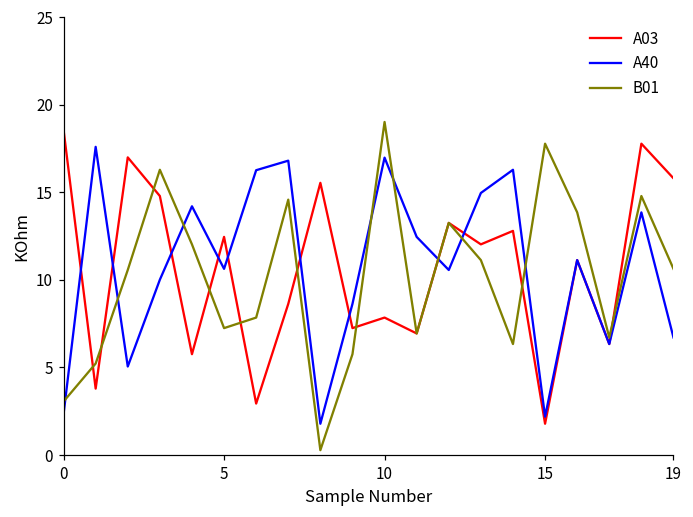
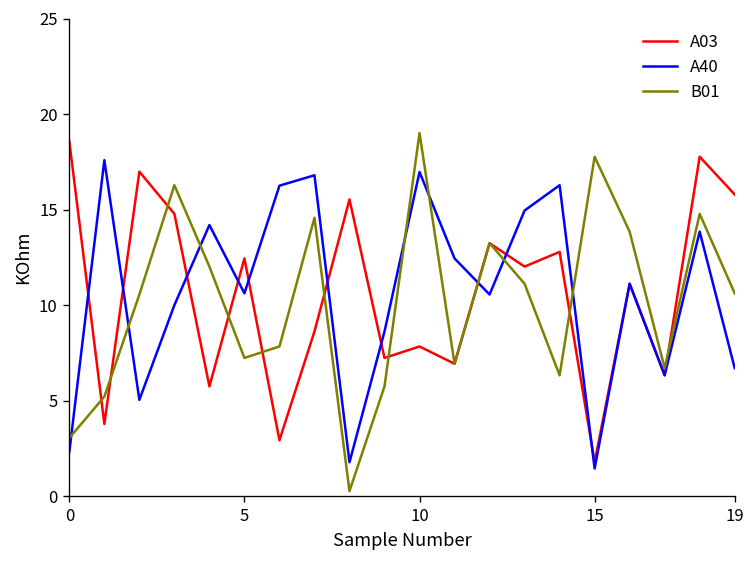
  {
    "A03": {
      "0": 18.6,
      "5": 12.5,
      "10": 7.8,
      "15": 1.8,
      "19": 15.8
    },
    "A40": {
      "0": 2.3,
      "5": 10.6,
      "10": 17.0,
-     "15": 2.2,
+     "15": 1.5,
      "19": 6.7
    },
    "B01": {
      "0": 3.1,
      "5": 7.2,
      "10": 19.0,
      "15": 17.8,
      "19": 10.6
    }
  }
